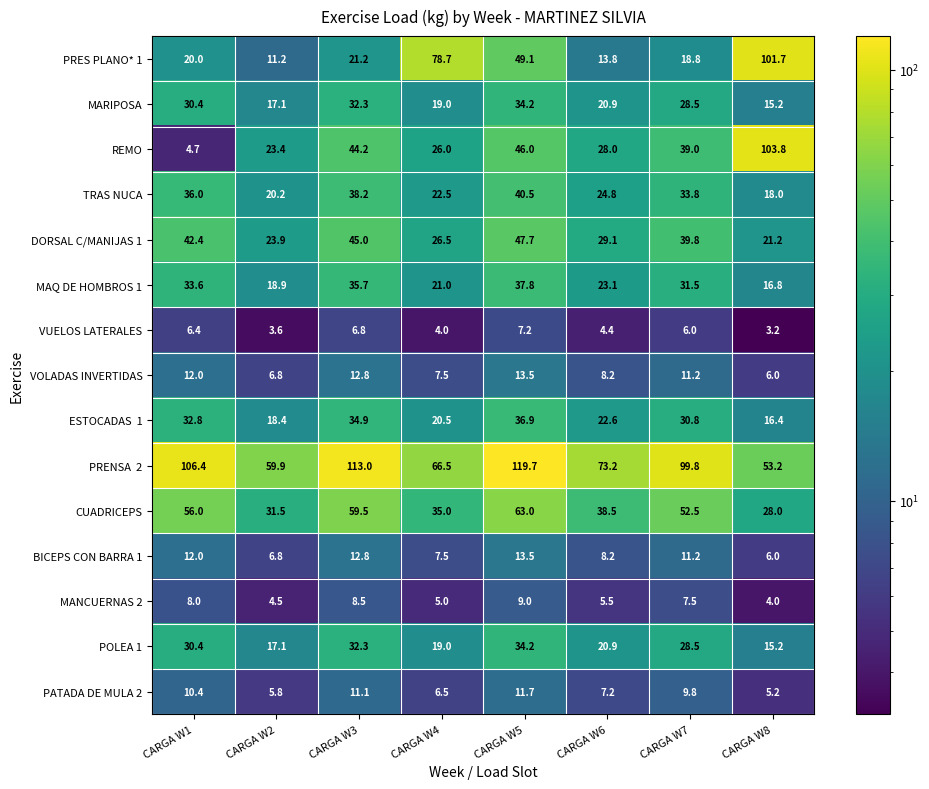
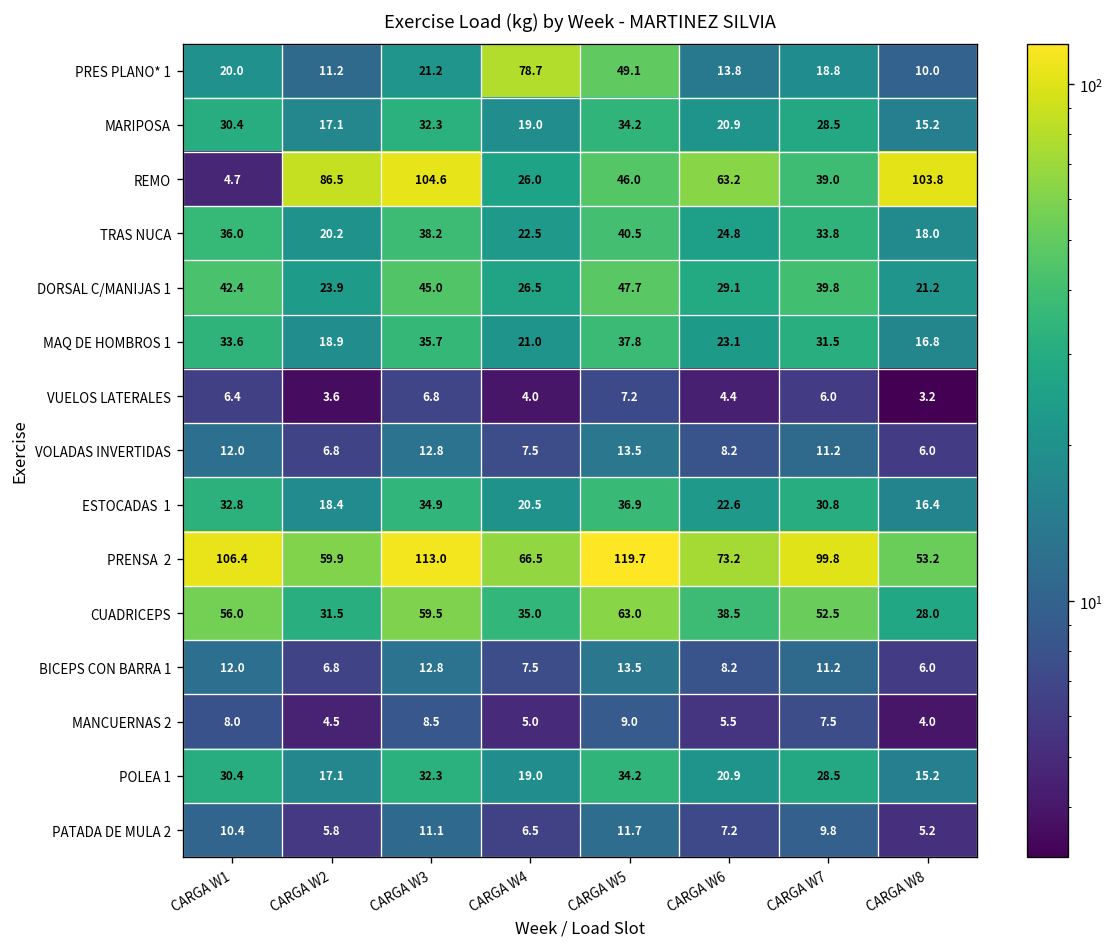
  {
    "PRES PLANO* 1": {
      "CARGA W1": 20.0,
      "CARGA W2": 11.2,
      "CARGA W3": 21.2,
      "CARGA W4": 78.7,
      "CARGA W5": 49.1,
      "CARGA W6": 13.8,
      "CARGA W7": 18.8,
-     "CARGA W8": 101.7
+     "CARGA W8": 10.0
    },
    "MARIPOSA": {
      "CARGA W1": 30.4,
      "CARGA W2": 17.1,
      "CARGA W3": 32.3,
      "CARGA W4": 19.0,
      "CARGA W5": 34.2,
      "CARGA W6": 20.9,
      "CARGA W7": 28.5,
      "CARGA W8": 15.2
    },
    "REMO": {
      "CARGA W1": 4.7,
-     "CARGA W2": 23.4,
-     "CARGA W3": 44.2,
+     "CARGA W2": 86.5,
+     "CARGA W3": 104.6,
      "CARGA W4": 26.0,
      "CARGA W5": 46.0,
-     "CARGA W6": 28.0,
+     "CARGA W6": 63.2,
      "CARGA W7": 39.0,
      "CARGA W8": 103.8
    },
    "TRAS NUCA": {
      "CARGA W1": 36.0,
      "CARGA W2": 20.2,
      "CARGA W3": 38.2,
      "CARGA W4": 22.5,
      "CARGA W5": 40.5,
      "CARGA W6": 24.8,
      "CARGA W7": 33.8,
      "CARGA W8": 18.0
    },
    "DORSAL C/MANIJAS 1": {
      "CARGA W1": 42.4,
      "CARGA W2": 23.9,
      "CARGA W3": 45.0,
      "CARGA W4": 26.5,
      "CARGA W5": 47.7,
      "CARGA W6": 29.1,
      "CARGA W7": 39.8,
      "CARGA W8": 21.2
    },
    "MAQ DE HOMBROS 1": {
      "CARGA W1": 33.6,
      "CARGA W2": 18.9,
      "CARGA W3": 35.7,
      "CARGA W4": 21.0,
      "CARGA W5": 37.8,
      "CARGA W6": 23.1,
      "CARGA W7": 31.5,
      "CARGA W8": 16.8
    },
    "VUELOS LATERALES": {
      "CARGA W1": 6.4,
      "CARGA W2": 3.6,
      "CARGA W3": 6.8,
      "CARGA W4": 4.0,
      "CARGA W5": 7.2,
      "CARGA W6": 4.4,
      "CARGA W7": 6.0,
      "CARGA W8": 3.2
    },
    "VOLADAS INVERTIDAS": {
      "CARGA W1": 12.0,
      "CARGA W2": 6.8,
      "CARGA W3": 12.8,
      "CARGA W4": 7.5,
      "CARGA W5": 13.5,
      "CARGA W6": 8.2,
      "CARGA W7": 11.2,
      "CARGA W8": 6.0
    },
    "ESTOCADAS 1": {
      "CARGA W1": 32.8,
      "CARGA W2": 18.4,
      "CARGA W3": 34.9,
      "CARGA W4": 20.5,
      "CARGA W5": 36.9,
      "CARGA W6": 22.6,
      "CARGA W7": 30.8,
      "CARGA W8": 16.4
    },
    "PRENSA 2": {
      "CARGA W1": 106.4,
      "CARGA W2": 59.9,
      "CARGA W3": 113.0,
      "CARGA W4": 66.5,
      "CARGA W5": 119.7,
      "CARGA W6": 73.2,
      "CARGA W7": 99.8,
      "CARGA W8": 53.2
    },
    "CUADRICEPS": {
      "CARGA W1": 56.0,
      "CARGA W2": 31.5,
      "CARGA W3": 59.5,
      "CARGA W4": 35.0,
      "CARGA W5": 63.0,
      "CARGA W6": 38.5,
      "CARGA W7": 52.5,
      "CARGA W8": 28.0
    },
    "BICEPS CON BARRA 1": {
      "CARGA W1": 12.0,
      "CARGA W2": 6.8,
      "CARGA W3": 12.8,
      "CARGA W4": 7.5,
      "CARGA W5": 13.5,
      "CARGA W6": 8.2,
      "CARGA W7": 11.2,
      "CARGA W8": 6.0
    },
    "MANCUERNAS 2": {
      "CARGA W1": 8.0,
      "CARGA W2": 4.5,
      "CARGA W3": 8.5,
      "CARGA W4": 5.0,
      "CARGA W5": 9.0,
      "CARGA W6": 5.5,
      "CARGA W7": 7.5,
      "CARGA W8": 4.0
    },
    "POLEA 1": {
      "CARGA W1": 30.4,
      "CARGA W2": 17.1,
      "CARGA W3": 32.3,
      "CARGA W4": 19.0,
      "CARGA W5": 34.2,
      "CARGA W6": 20.9,
      "CARGA W7": 28.5,
      "CARGA W8": 15.2
    },
    "PATADA DE MULA 2": {
      "CARGA W1": 10.4,
      "CARGA W2": 5.8,
      "CARGA W3": 11.1,
      "CARGA W4": 6.5,
      "CARGA W5": 11.7,
      "CARGA W6": 7.2,
      "CARGA W7": 9.8,
      "CARGA W8": 5.2
    }
  }
